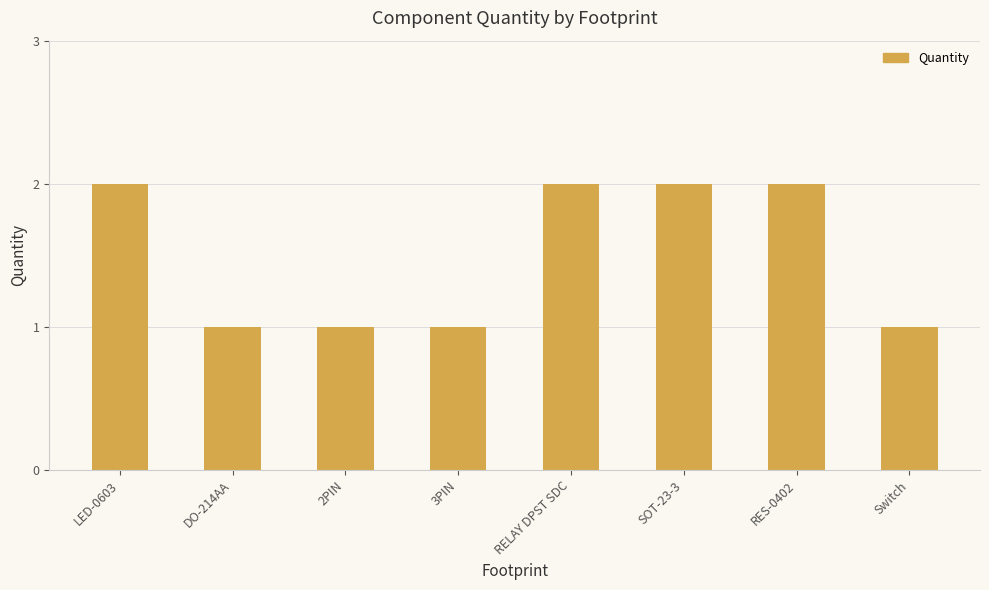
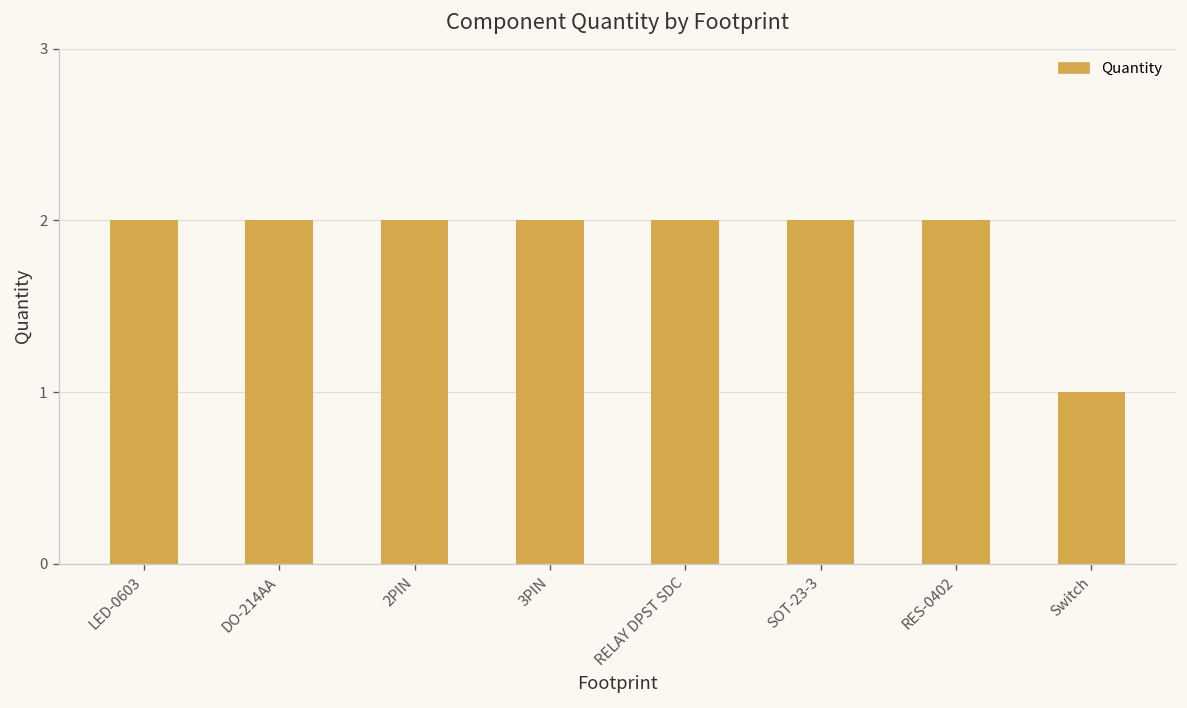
  {
    "LED-0603": 2,
-   "DO-214AA": 1,
-   "2PIN": 1,
-   "3PIN": 1,
+   "DO-214AA": 2,
+   "2PIN": 2,
+   "3PIN": 2,
    "RELAY DPST SDC": 2,
    "SOT-23-3": 2,
    "RES-0402": 2,
    "Switch": 1
  }
